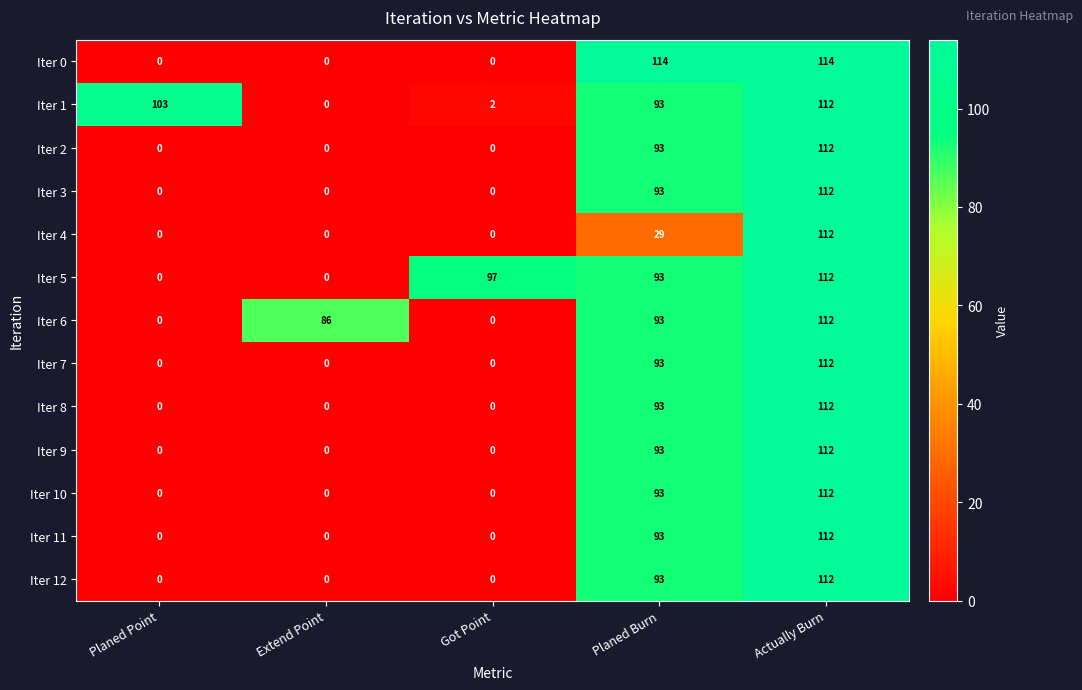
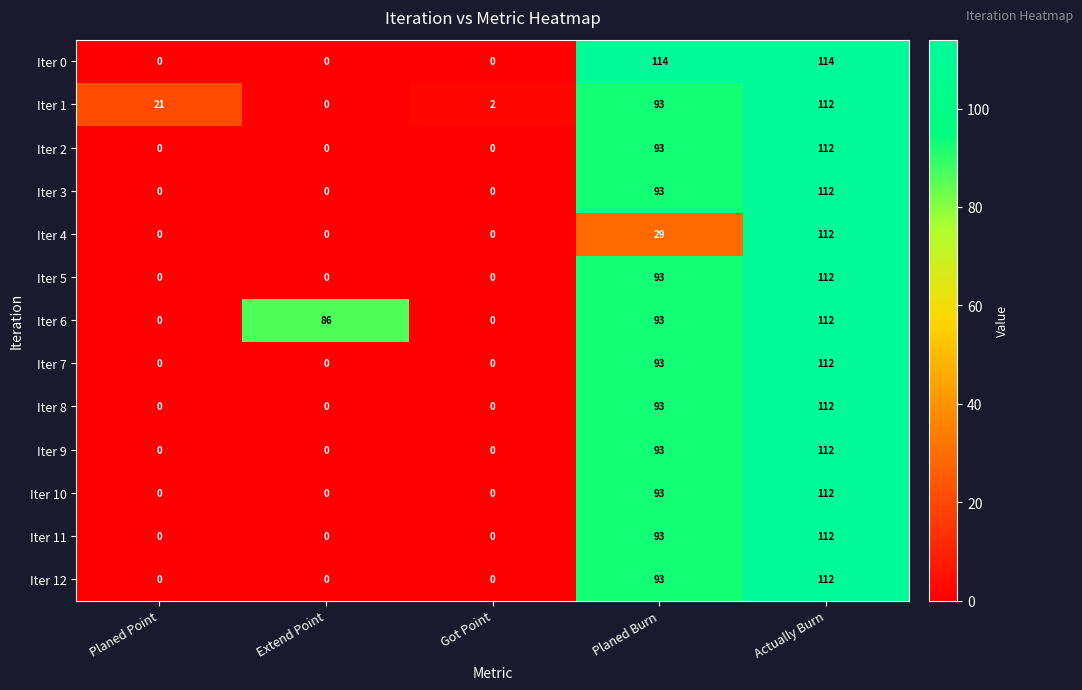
  {
    "Iter 0": {
      "Planed Point": 0,
      "Extend Point": 0,
      "Got Point": 0,
      "Planed Burn": 114,
      "Actually Burn": 114
    },
    "Iter 1": {
-     "Planed Point": 103,
+     "Planed Point": 21,
      "Extend Point": 0,
      "Got Point": 2,
      "Planed Burn": 93,
      "Actually Burn": 112
    },
    "Iter 2": {
      "Planed Point": 0,
      "Extend Point": 0,
      "Got Point": 0,
      "Planed Burn": 93,
      "Actually Burn": 112
    },
    "Iter 3": {
      "Planed Point": 0,
      "Extend Point": 0,
      "Got Point": 0,
      "Planed Burn": 93,
      "Actually Burn": 112
    },
    "Iter 4": {
      "Planed Point": 0,
      "Extend Point": 0,
      "Got Point": 0,
      "Planed Burn": 29,
      "Actually Burn": 112
    },
    "Iter 5": {
      "Planed Point": 0,
      "Extend Point": 0,
-     "Got Point": 97,
+     "Got Point": 0,
      "Planed Burn": 93,
      "Actually Burn": 112
    },
    "Iter 6": {
      "Planed Point": 0,
      "Extend Point": 86,
      "Got Point": 0,
      "Planed Burn": 93,
      "Actually Burn": 112
    },
    "Iter 7": {
      "Planed Point": 0,
      "Extend Point": 0,
      "Got Point": 0,
      "Planed Burn": 93,
      "Actually Burn": 112
    },
    "Iter 8": {
      "Planed Point": 0,
      "Extend Point": 0,
      "Got Point": 0,
      "Planed Burn": 93,
      "Actually Burn": 112
    },
    "Iter 9": {
      "Planed Point": 0,
      "Extend Point": 0,
      "Got Point": 0,
      "Planed Burn": 93,
      "Actually Burn": 112
    },
    "Iter 10": {
      "Planed Point": 0,
      "Extend Point": 0,
      "Got Point": 0,
      "Planed Burn": 93,
      "Actually Burn": 112
    },
    "Iter 11": {
      "Planed Point": 0,
      "Extend Point": 0,
      "Got Point": 0,
      "Planed Burn": 93,
      "Actually Burn": 112
    },
    "Iter 12": {
      "Planed Point": 0,
      "Extend Point": 0,
      "Got Point": 0,
      "Planed Burn": 93,
      "Actually Burn": 112
    }
  }
